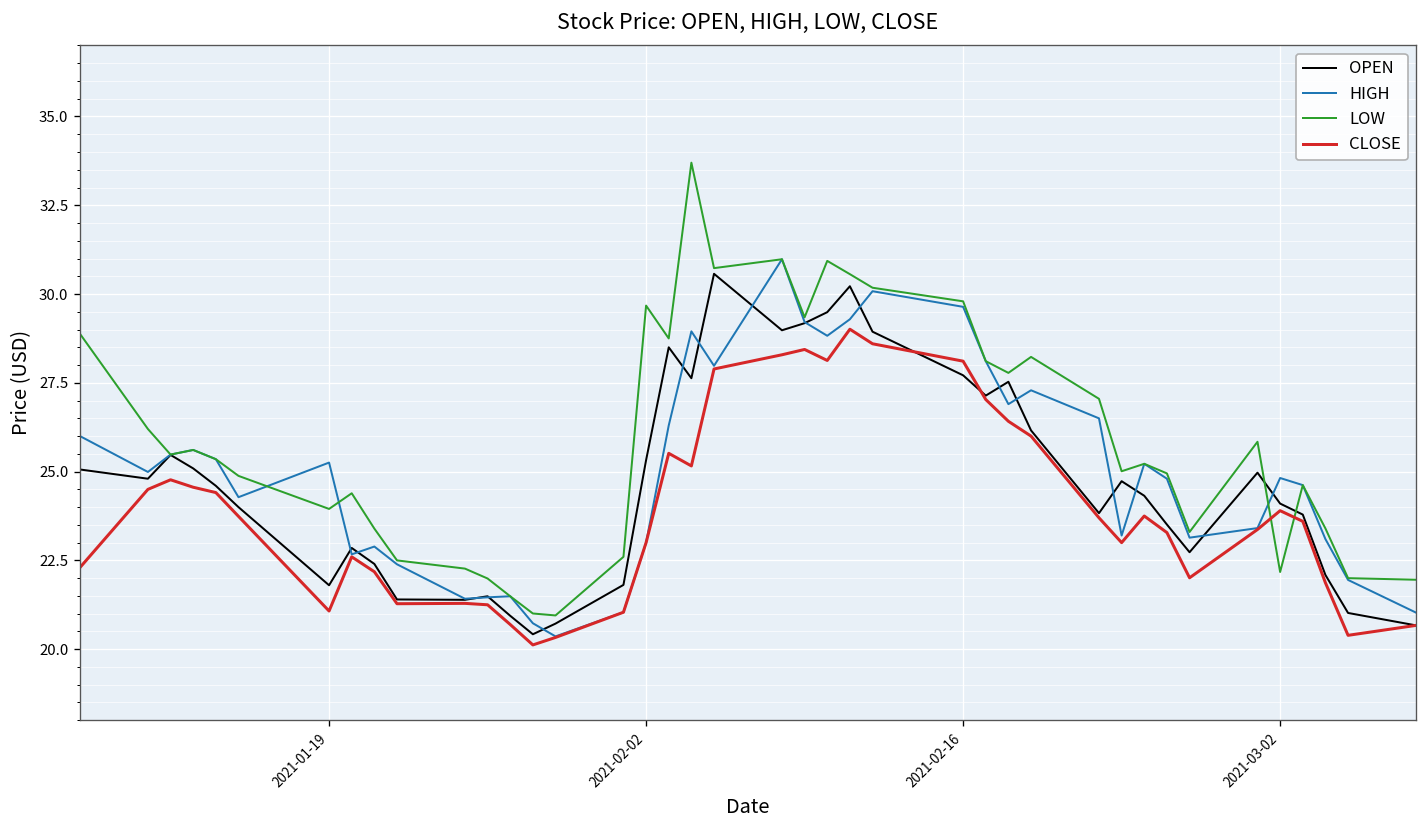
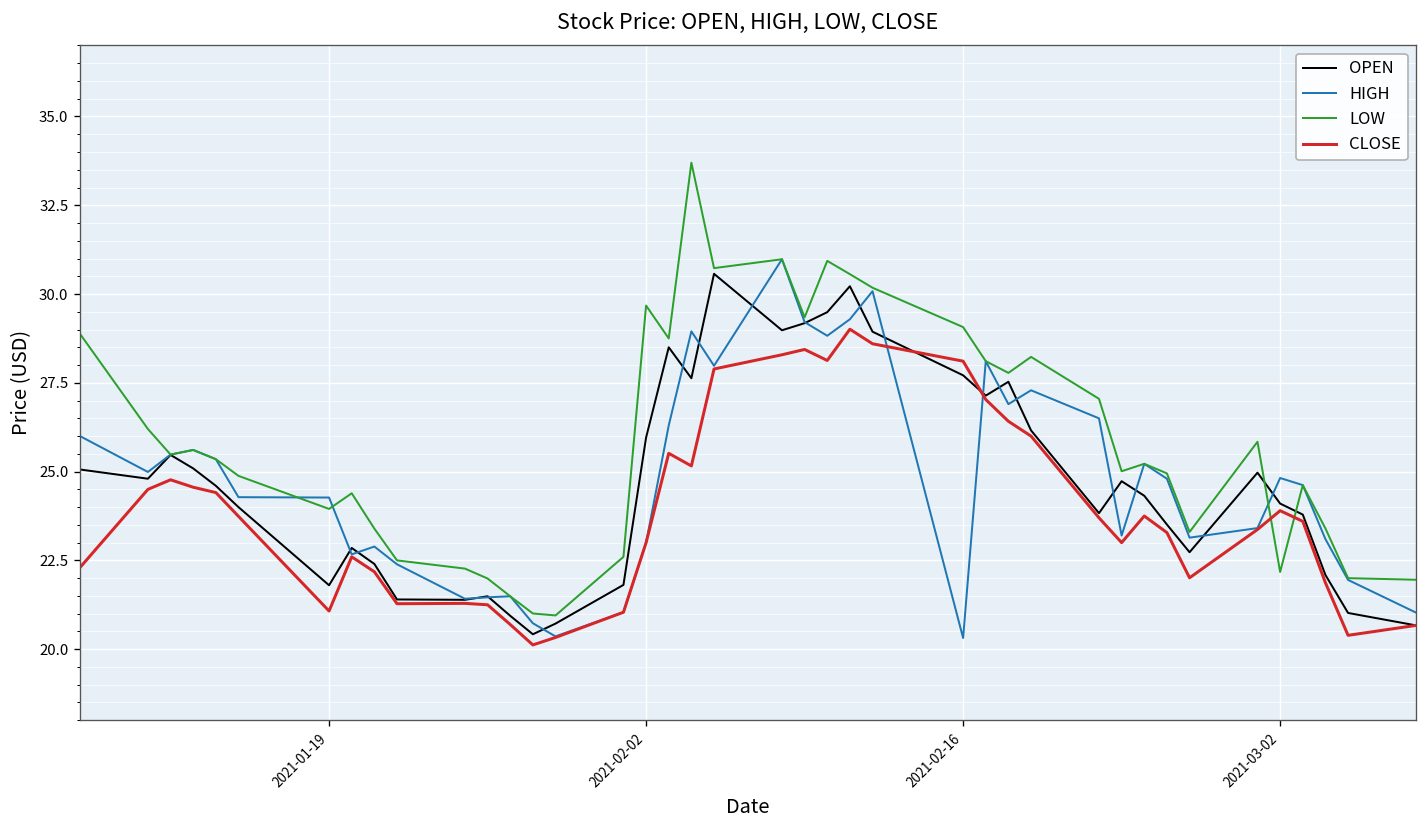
  {
    "OPEN": {
      "2021-01-19": 21.8,
-     "2021-02-02": 25.3,
+     "2021-02-02": 26.0,
      "2021-02-16": 27.7,
      "2021-03-02": 24.1
    },
    "HIGH": {
-     "2021-01-19": 25.3,
-     "2021-02-16": 29.6,
+     "2021-01-19": 24.3,
+     "2021-02-16": 20.3,
      "2021-03-02": 24.8
    },
    "LOW": {
      "2021-01-19": 23.9,
      "2021-02-02": 29.7,
-     "2021-02-16": 29.8,
+     "2021-02-16": 29.1,
      "2021-03-02": 22.2
    },
    "CLOSE": {
      "2021-01-19": 21.1,
      "2021-02-16": 28.1,
      "2021-03-02": 23.9
    }
  }
